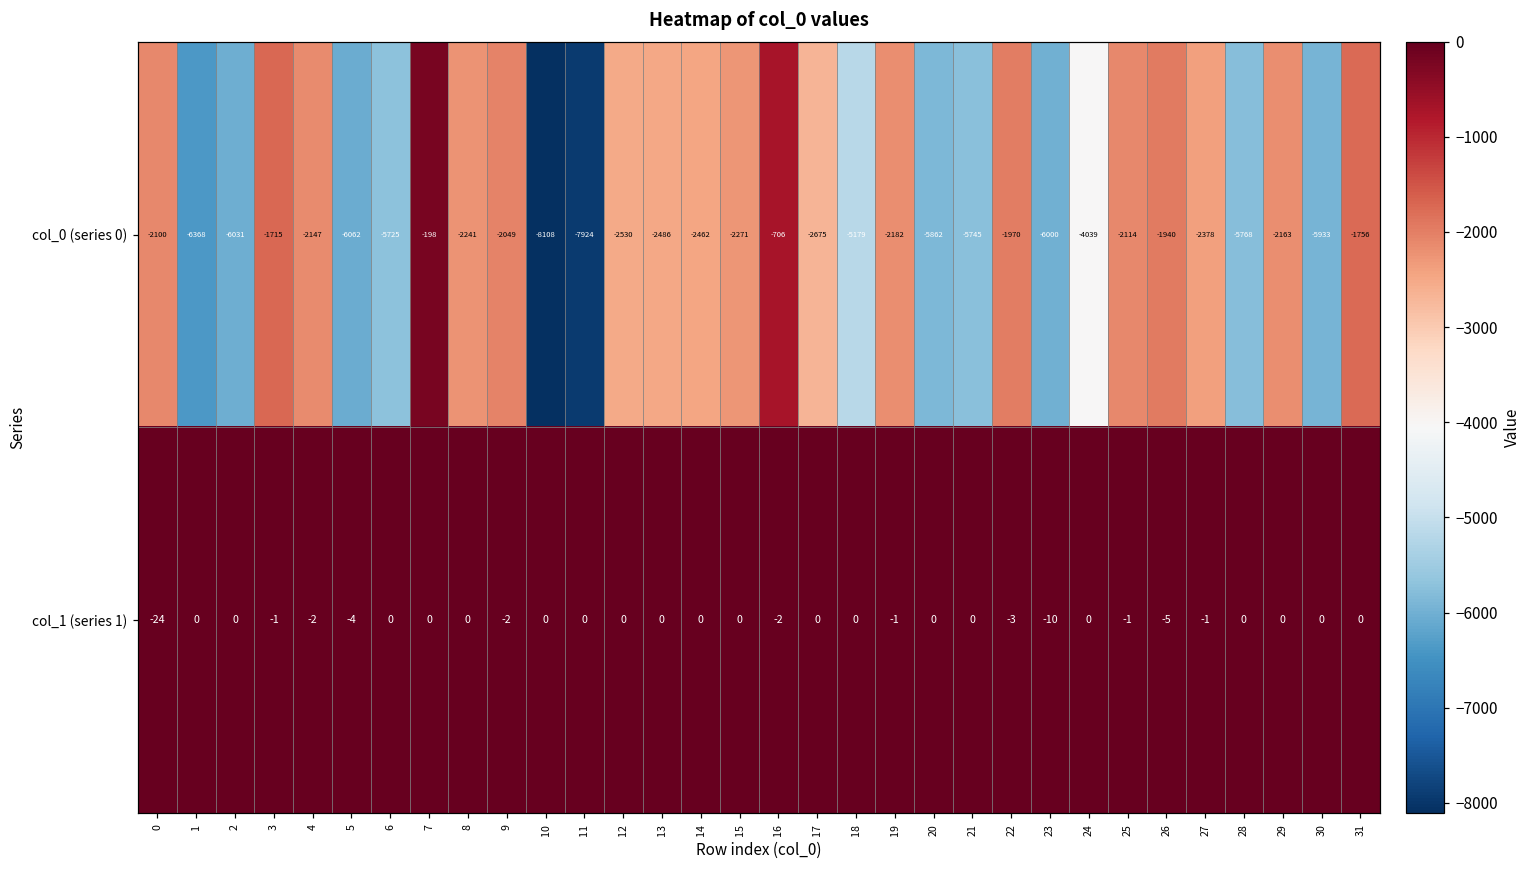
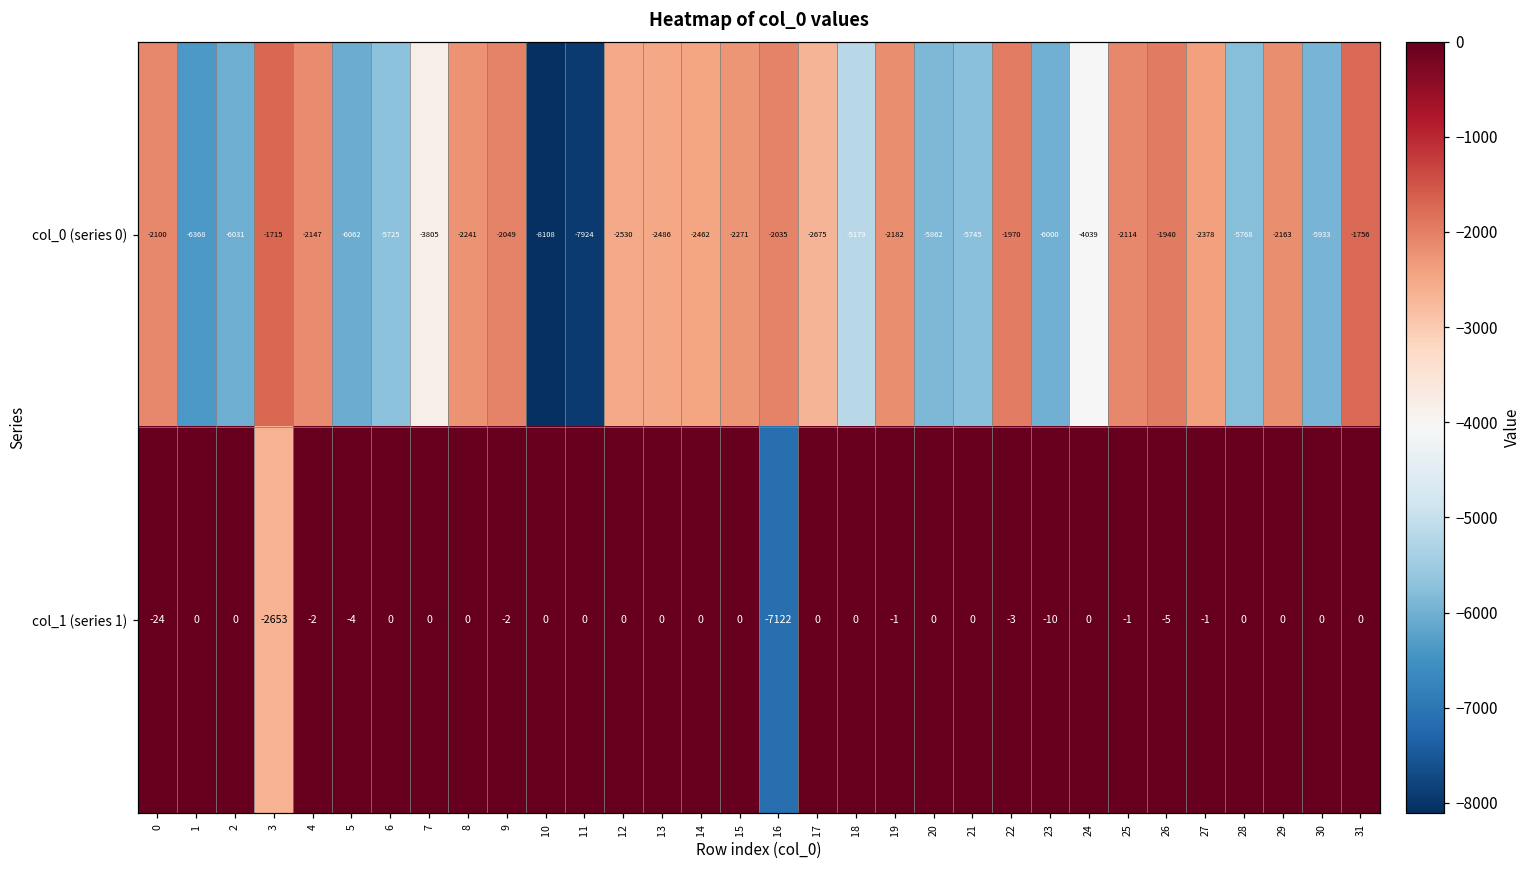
  {
    "col_0 (series 0)": {
      "0": -2100,
      "1": -6368,
      "2": -6031,
      "3": -1715,
      "4": -2147,
      "5": -6062,
      "6": -5725,
-     "7": -198,
+     "7": -3805,
      "8": -2241,
      "9": -2049,
      "10": -8108,
      "11": -7924,
      "12": -2530,
      "13": -2486,
      "14": -2462,
      "15": -2271,
-     "16": -706,
+     "16": -2035,
      "17": -2675,
      "18": -5179,
      "19": -2182,
      "20": -5862,
      "21": -5745,
      "22": -1970,
      "23": -6000,
      "24": -4039,
      "25": -2114,
      "26": -1940,
      "27": -2378,
      "28": -5768,
      "29": -2163,
      "30": -5933,
      "31": -1756
    },
    "col_1 (series 1)": {
      "0": -24,
      "1": 0,
      "2": 0,
-     "3": -1,
+     "3": -2653,
      "4": -2,
      "5": -4,
      "6": 0,
      "7": 0,
      "8": 0,
      "9": -2,
      "10": 0,
      "11": 0,
      "12": 0,
      "13": 0,
      "14": 0,
      "15": 0,
-     "16": -2,
+     "16": -7122,
      "17": 0,
      "18": 0,
      "19": -1,
      "20": 0,
      "21": 0,
      "22": -3,
      "23": -10,
      "24": 0,
      "25": -1,
      "26": -5,
      "27": -1,
      "28": 0,
      "29": 0,
      "30": 0,
      "31": 0
    }
  }
